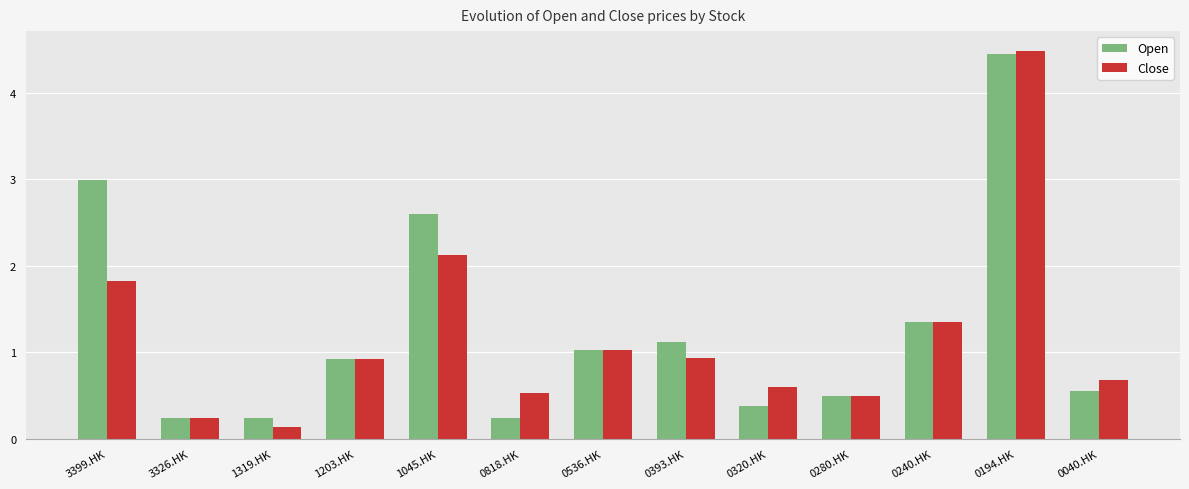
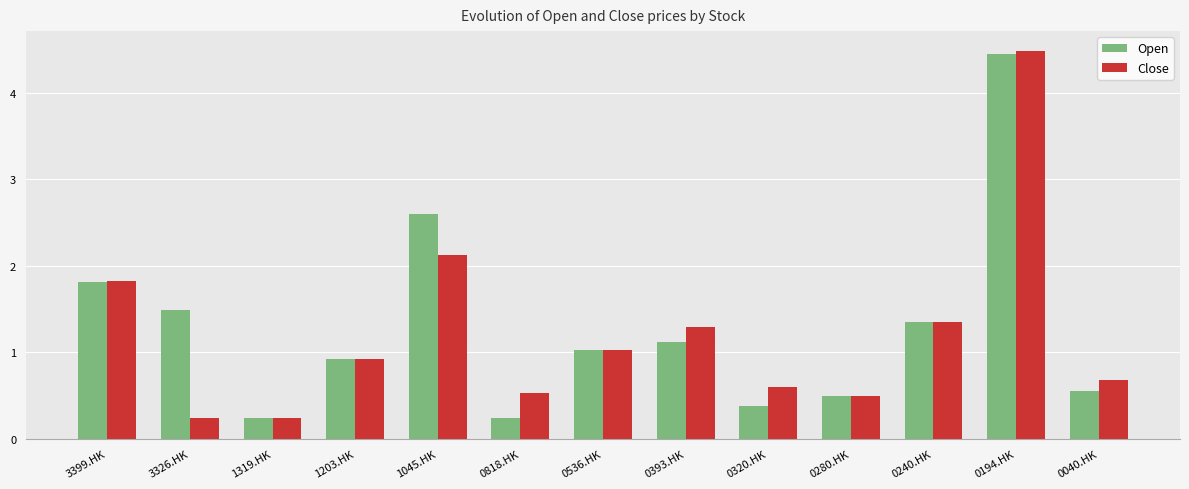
  {
    "Open": {
-     "3399.HK": 3.0,
-     "3326.HK": 0.2,
+     "3399.HK": 1.8,
+     "3326.HK": 1.5,
      "1319.HK": 0.2,
      "1203.HK": 0.9,
      "1045.HK": 2.6,
      "0818.HK": 0.2,
      "0536.HK": 1.0,
      "0393.HK": 1.1,
      "0320.HK": 0.4,
      "0280.HK": 0.5,
      "0240.HK": 1.4,
      "0194.HK": 4.4,
      "0040.HK": 0.6
    },
    "Close": {
      "3399.HK": 1.8,
      "3326.HK": 0.2,
-     "1319.HK": 0.1,
+     "1319.HK": 0.2,
      "1203.HK": 0.9,
      "1045.HK": 2.1,
      "0818.HK": 0.5,
      "0536.HK": 1.0,
-     "0393.HK": 0.9,
+     "0393.HK": 1.3,
      "0320.HK": 0.6,
      "0280.HK": 0.5,
      "0240.HK": 1.4,
      "0194.HK": 4.5,
      "0040.HK": 0.7
    }
  }
